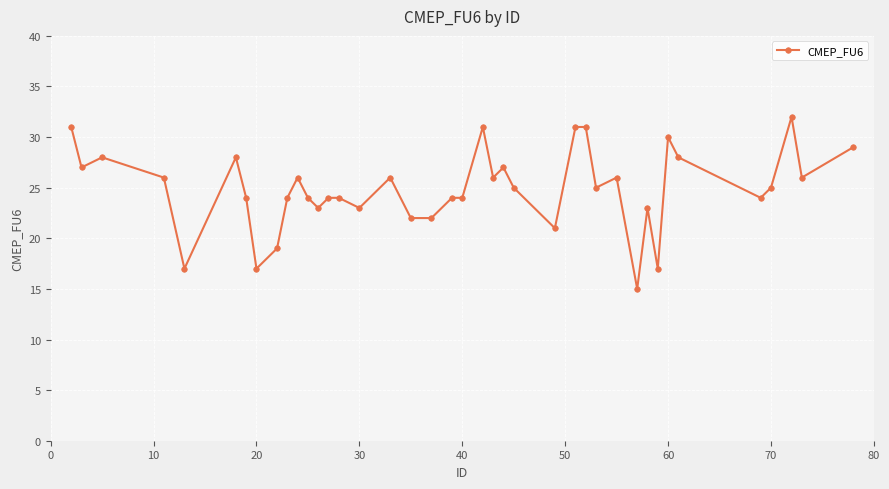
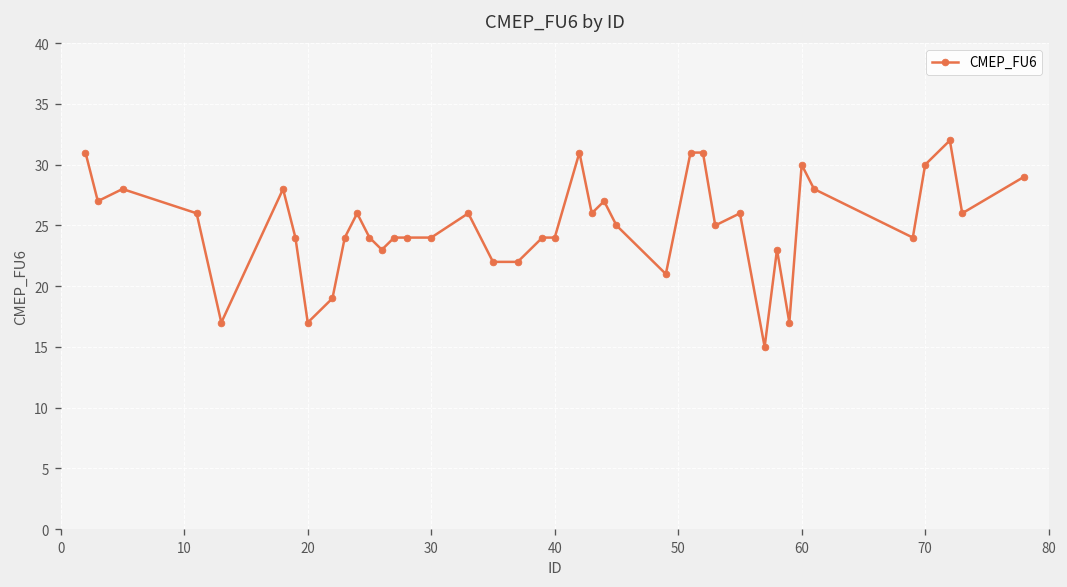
  {
    "20": 17,
-   "30": 23,
+   "30": 24,
    "40": 24,
    "60": 30,
-   "70": 25
+   "70": 30
  }
